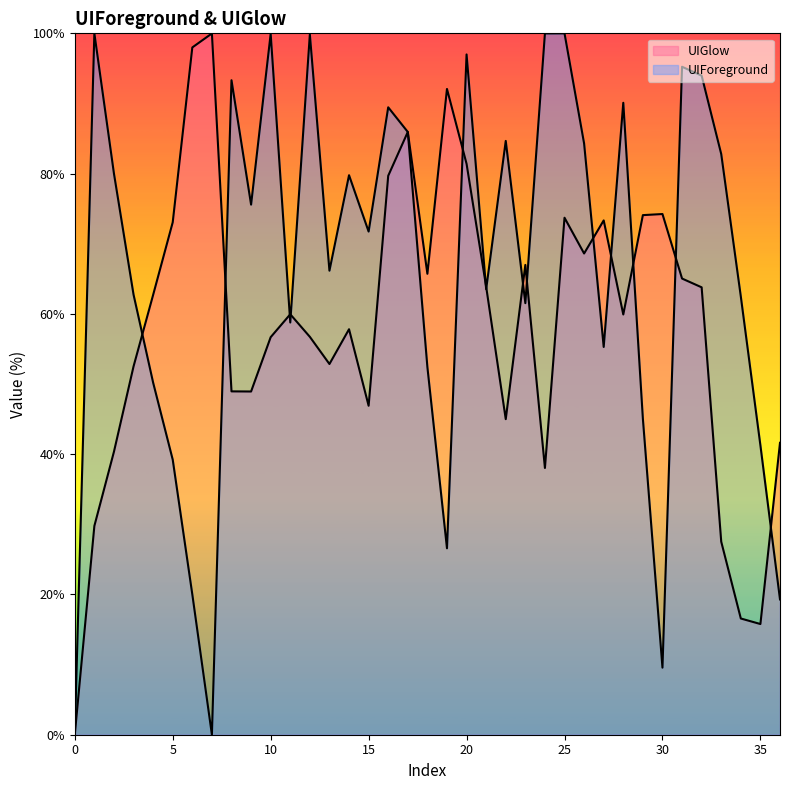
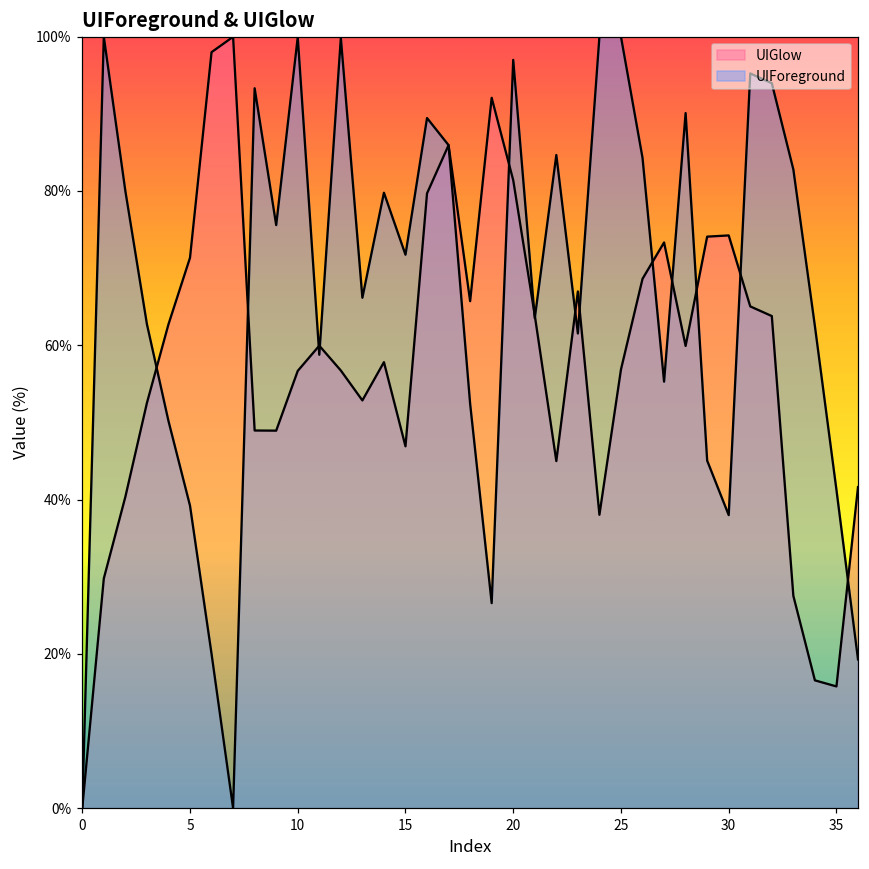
  {
    "UIGlow": {
-     "5": "73%",
+     "5": "71%",
      "10": "57%",
      "15": "47%",
      "20": "81%",
-     "25": "74%",
+     "25": "57%",
      "30": "74%",
      "35": "16%"
    },
    "UIForeground": {
      "5": "39%",
      "10": "100%",
      "15": "72%",
      "20": "97%",
      "25": "100%",
-     "30": "10%",
+     "30": "38%",
      "35": "41%"
    }
  }
